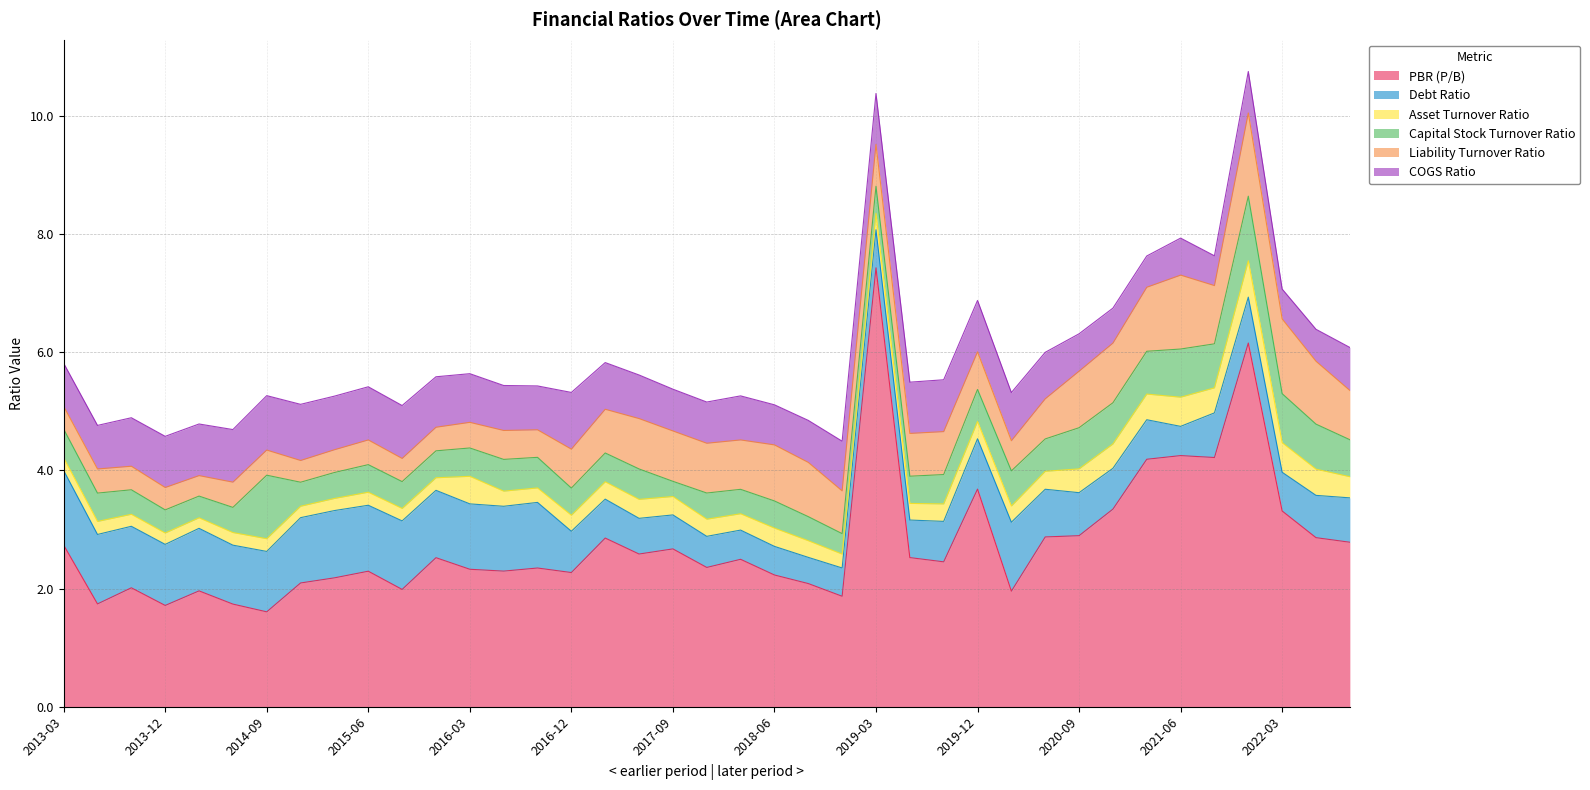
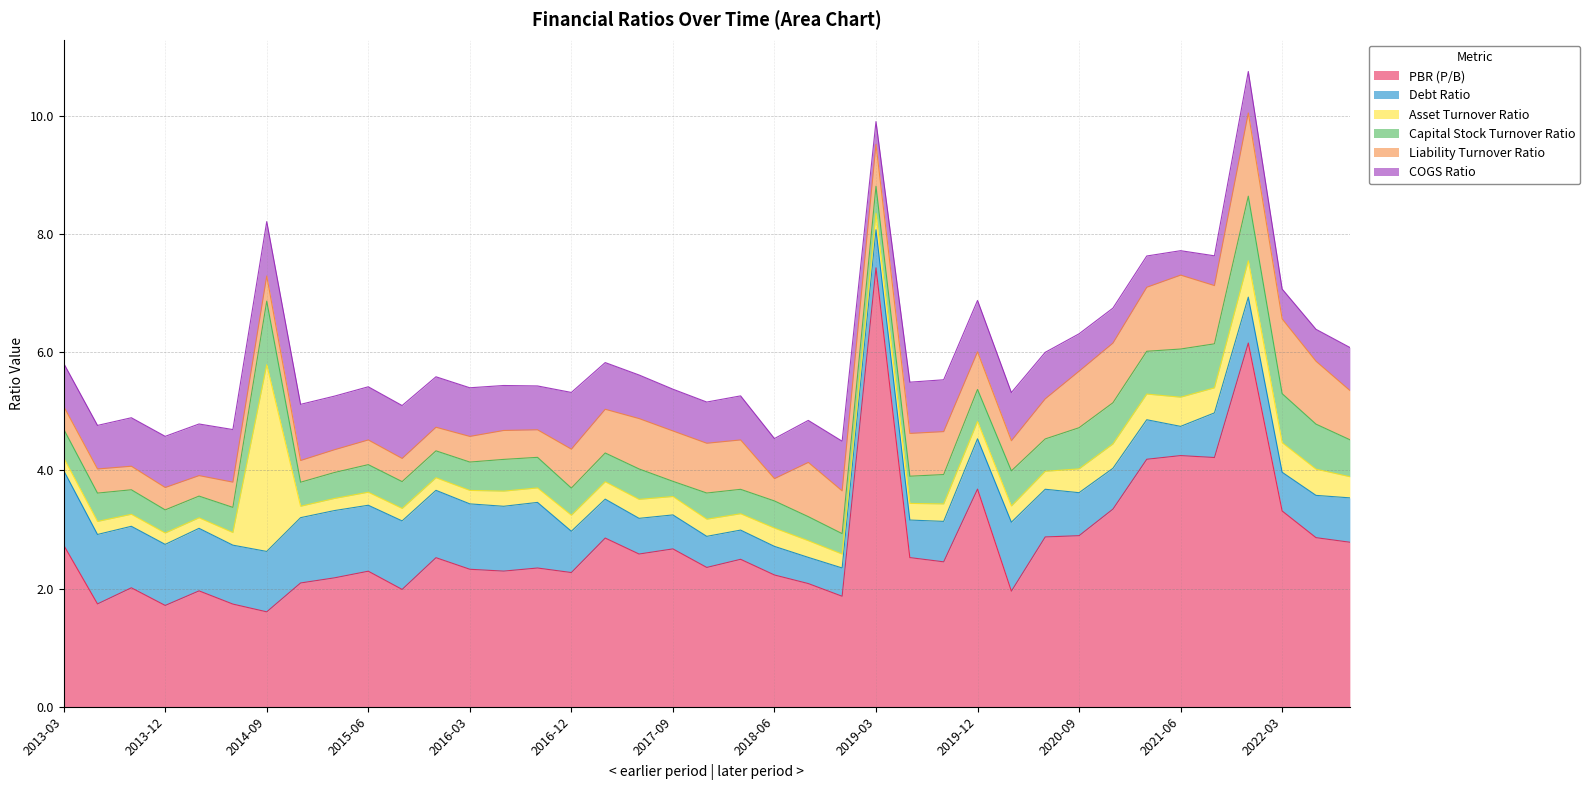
  {
    "PBR (P/B)": {
      "2013-03": 2.7,
      "2013-12": 1.7,
      "2014-09": 1.6,
      "2015-06": 2.3,
      "2016-03": 2.3,
      "2016-12": 2.3,
      "2017-09": 2.7,
      "2018-06": 2.2,
      "2019-03": 7.4,
      "2019-12": 3.7,
      "2020-09": 2.9,
      "2021-06": 4.2,
      "2022-03": 3.3
    },
    "Debt Ratio": {
      "2013-03": 1.3,
      "2013-12": 1.0,
      "2014-09": 1.0,
      "2015-06": 1.1,
      "2016-03": 1.1,
      "2016-12": 0.7,
      "2017-09": 0.6,
      "2018-06": 0.5,
      "2019-03": 0.6,
      "2019-12": 0.9,
      "2020-09": 0.7,
      "2021-06": 0.5,
      "2022-03": 0.7
    },
    "Asset Turnover Ratio": {
      "2013-03": 0.2,
      "2013-12": 0.2,
-     "2014-09": 0.2,
+     "2014-09": 3.2,
      "2015-06": 0.2,
-     "2016-03": 0.5,
+     "2016-03": 0.2,
      "2016-12": 0.3,
      "2017-09": 0.3,
      "2018-06": 0.3,
      "2019-03": 0.3,
      "2019-12": 0.3,
      "2020-09": 0.4,
      "2021-06": 0.5,
      "2022-03": 0.5
    },
    "Capital Stock Turnover Ratio": {
      "2013-03": 0.5,
      "2013-12": 0.4,
      "2014-09": 1.1,
      "2015-06": 0.5,
      "2016-03": 0.5,
      "2016-12": 0.5,
      "2017-09": 0.3,
      "2018-06": 0.5,
      "2019-03": 0.5,
      "2019-12": 0.5,
      "2020-09": 0.7,
      "2021-06": 0.8,
      "2022-03": 0.8
    },
    "Liability Turnover Ratio": {
      "2013-03": 0.4,
      "2013-12": 0.4,
      "2014-09": 0.4,
      "2015-06": 0.4,
      "2016-03": 0.4,
      "2016-12": 0.7,
      "2017-09": 0.9,
-     "2018-06": 0.9,
+     "2018-06": 0.4,
      "2019-03": 0.7,
      "2019-12": 0.6,
      "2020-09": 1.0,
      "2021-06": 1.3,
      "2022-03": 1.3
    },
    "COGS Ratio": {
      "2013-03": 0.7,
      "2013-12": 0.9,
      "2014-09": 0.9,
      "2015-06": 0.9,
      "2016-03": 0.8,
      "2016-12": 1.0,
      "2017-09": 0.7,
      "2018-06": 0.7,
-     "2019-03": 0.9,
+     "2019-03": 0.4,
      "2019-12": 0.9,
      "2020-09": 0.6,
-     "2021-06": 0.6,
+     "2021-06": 0.4,
      "2022-03": 0.5
    }
  }
